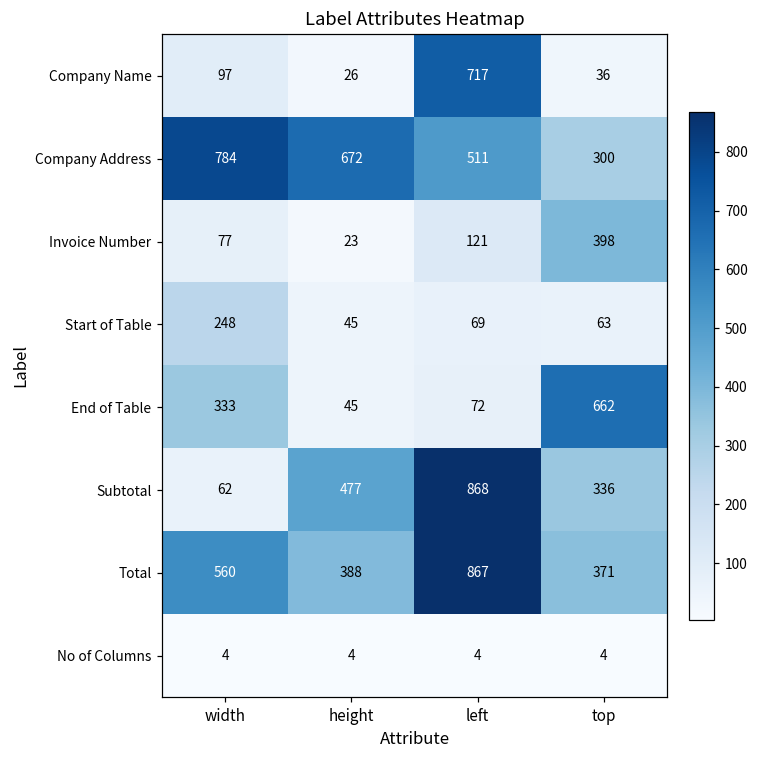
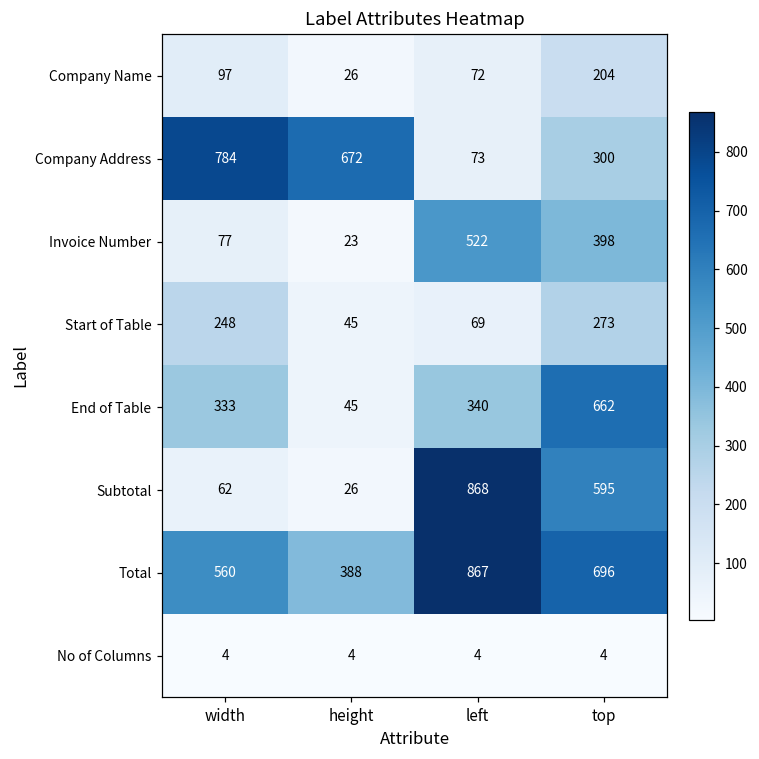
  {
    "Company Name": {
      "width": 97,
      "height": 26,
-     "left": 717,
-     "top": 36
+     "left": 72,
+     "top": 204
    },
    "Company Address": {
      "width": 784,
      "height": 672,
-     "left": 511,
+     "left": 73,
      "top": 300
    },
    "Invoice Number": {
      "width": 77,
      "height": 23,
-     "left": 121,
+     "left": 522,
      "top": 398
    },
    "Start of Table": {
      "width": 248,
      "height": 45,
      "left": 69,
-     "top": 63
+     "top": 273
    },
    "End of Table": {
      "width": 333,
      "height": 45,
-     "left": 72,
+     "left": 340,
      "top": 662
    },
    "Subtotal": {
      "width": 62,
-     "height": 477,
+     "height": 26,
      "left": 868,
-     "top": 336
+     "top": 595
    },
    "Total": {
      "width": 560,
      "height": 388,
      "left": 867,
-     "top": 371
+     "top": 696
    },
    "No of Columns": {
      "width": 4,
      "height": 4,
      "left": 4,
      "top": 4
    }
  }
